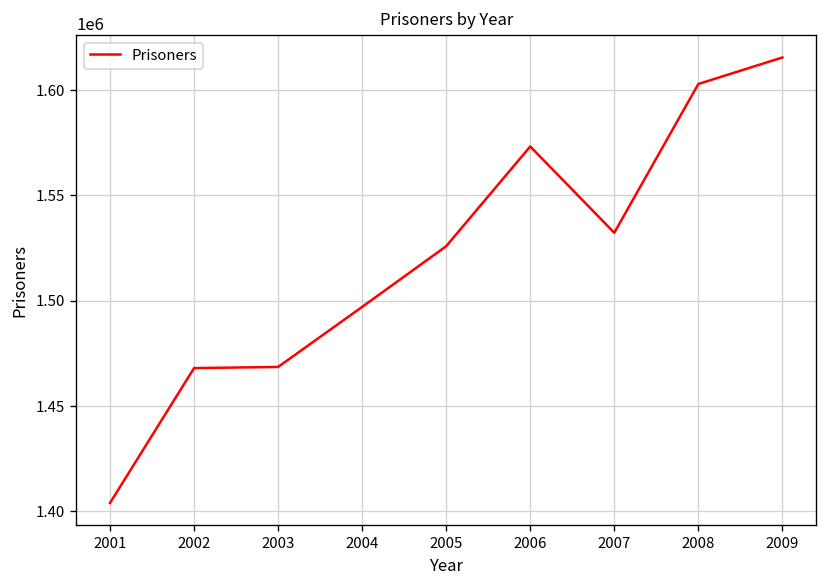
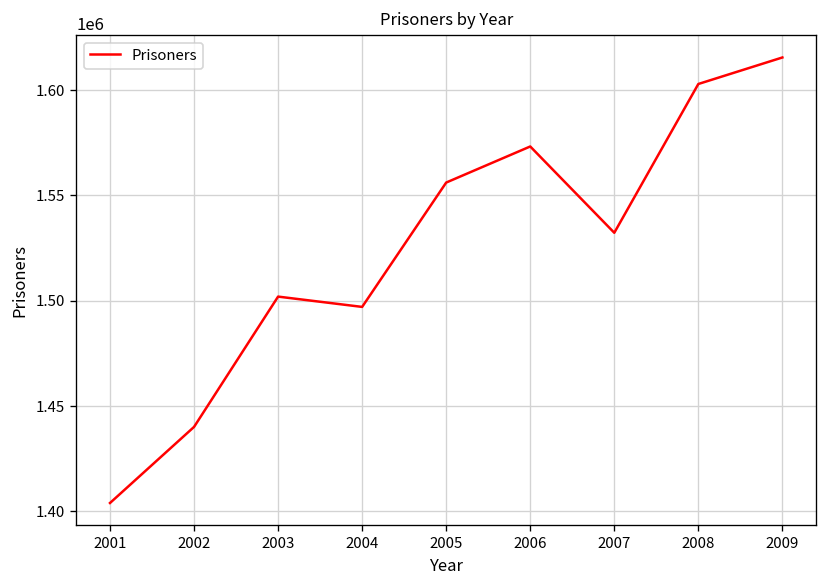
  {
    "2001": 1404000,
-   "2002": 1468000,
-   "2003": 1469000,
+   "2002": 1440000,
+   "2003": 1502000,
    "2004": 1497000,
-   "2005": 1526000,
+   "2005": 1556000,
    "2006": 1573000,
    "2007": 1532000,
    "2008": 1603000,
    "2009": 1615000
  }
